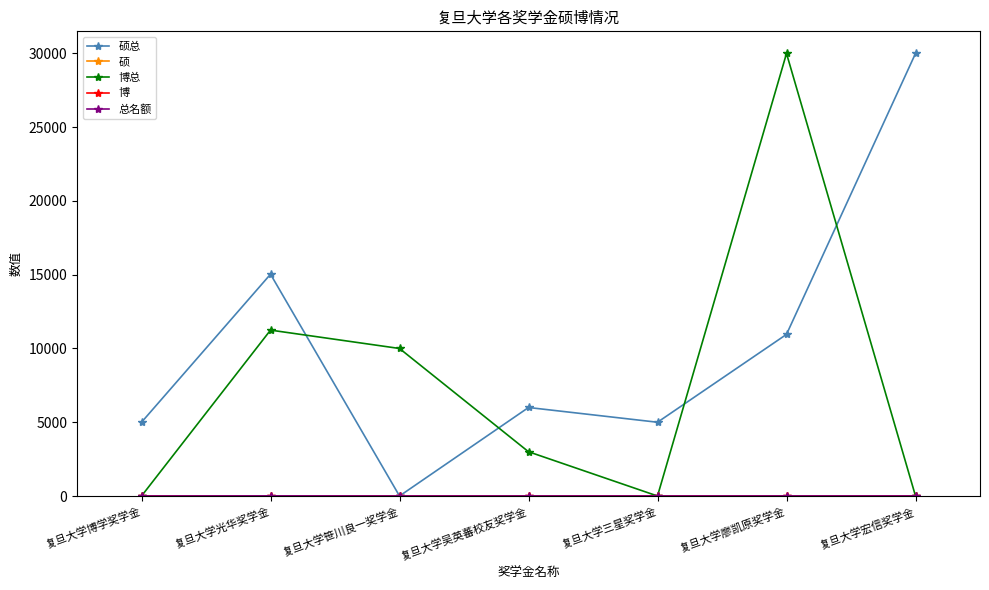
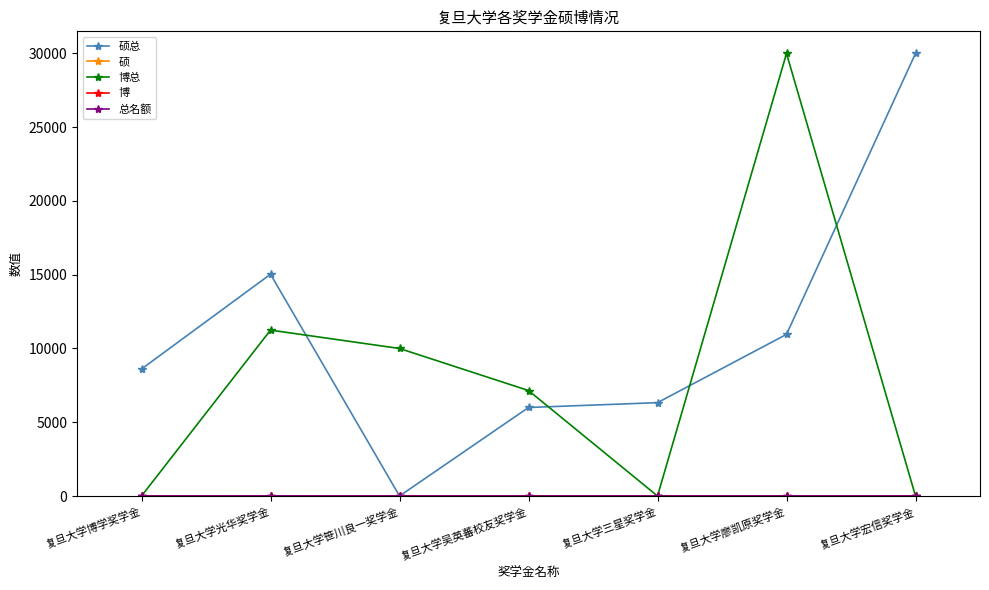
  {
    "硕总": {
-     "复旦大学博学奖学金": 5000,
+     "复旦大学博学奖学金": 8600,
      "复旦大学光华奖学金": 15000,
      "复旦大学吴英蕃校友奖学金": 6000,
-     "复旦大学三星奖学金": 5000,
+     "复旦大学三星奖学金": 6300,
      "复旦大学廖凯原奖学金": 11000,
      "复旦大学宏信奖学金": 30000
    },
    "总名额": {
      "复旦大学光华奖学金": 0,
      "复旦大学吴英蕃校友奖学金": 0,
      "复旦大学廖凯原奖学金": 0
    },
    "博总": {
      "复旦大学光华奖学金": 11200,
      "复旦大学笹川良一奖学金": 10000,
-     "复旦大学吴英蕃校友奖学金": 3000,
+     "复旦大学吴英蕃校友奖学金": 7200,
      "复旦大学廖凯原奖学金": 30000
    }
  }
